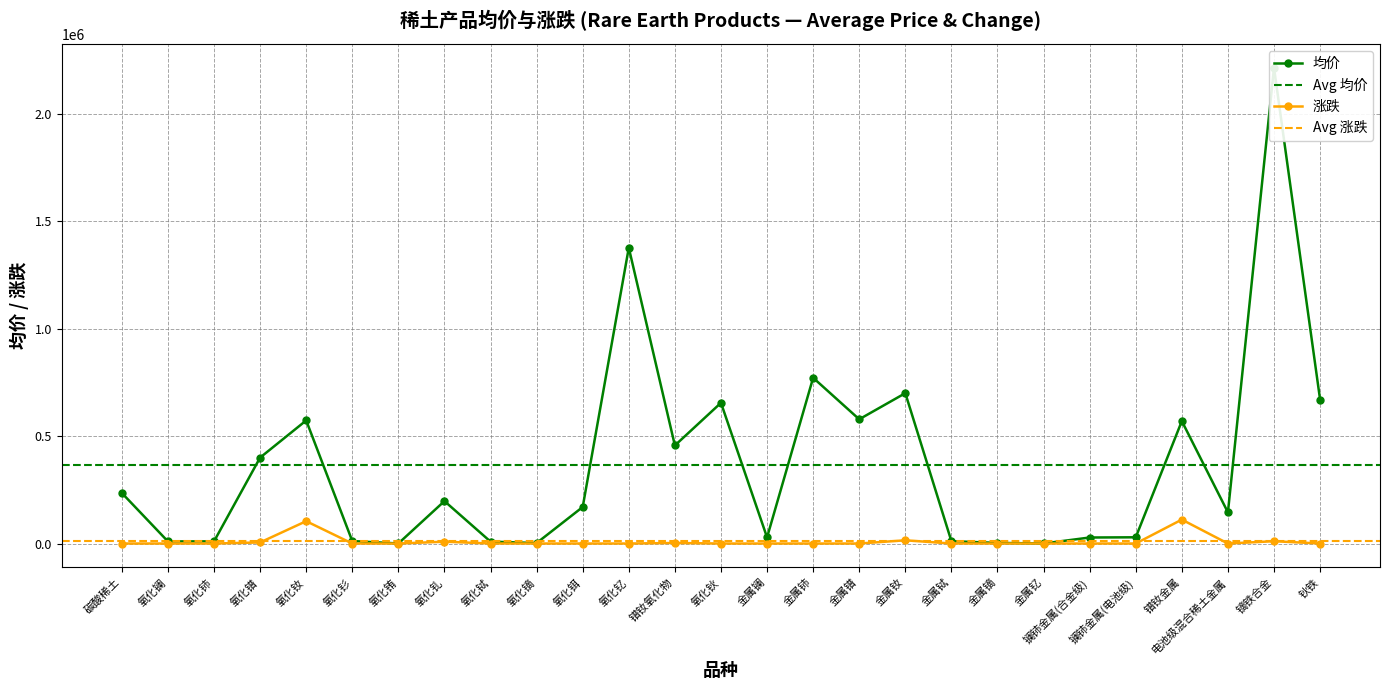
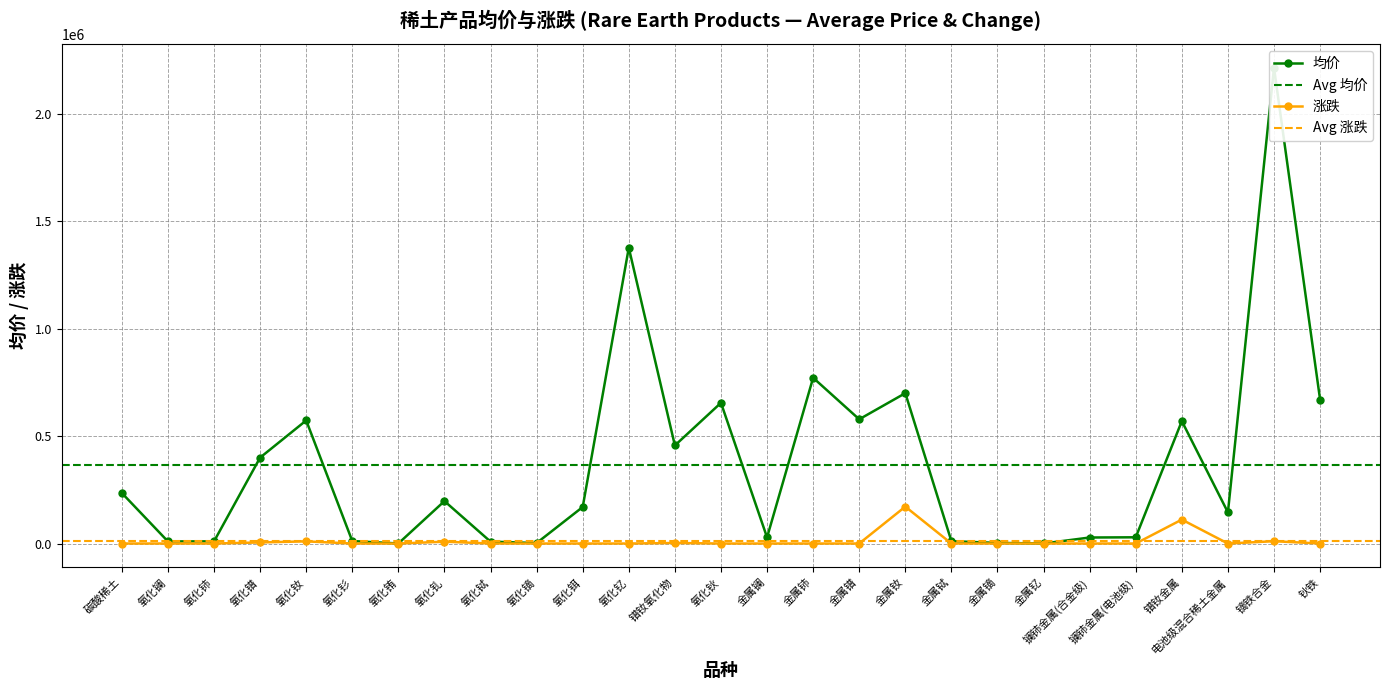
  {
    "均价": {
      "碳酸稀土": 240000,
      "氧化镨": 400000,
      "氧化钕": 570000,
      "氧化钆": 200000,
      "氧化铒": 170000,
      "氧化钇": 1380000,
      "镨钕氧化物": 460000,
      "氧化钬": 660000,
      "金属镧": 30000,
      "金属铈": 770000,
      "金属镨": 580000,
      "金属钕": 700000,
      "镧铈金属(合金级)": 30000,
      "镧铈金属(电池级)": 30000,
      "镨钕金属": 570000,
      "电池级混合稀土金属": 150000,
      "钬铁": 670000
    },
    "涨跌": {
      "碳酸稀土": 0,
      "氧化镨": 10000,
-     "氧化钕": 100000,
+     "氧化钕": 10000,
      "氧化钆": 10000,
      "氧化铒": 0,
      "氧化钇": 0,
      "镨钕氧化物": 0,
      "氧化钬": 0,
      "金属镧": 0,
      "金属铈": 0,
      "金属镨": 0,
-     "金属钕": 20000,
+     "金属钕": 170000,
      "镧铈金属(合金级)": 0,
      "镧铈金属(电池级)": 0,
      "镨钕金属": 110000,
      "电池级混合稀土金属": 0,
      "镝铁合金": 10000,
      "钬铁": 0
    }
  }
